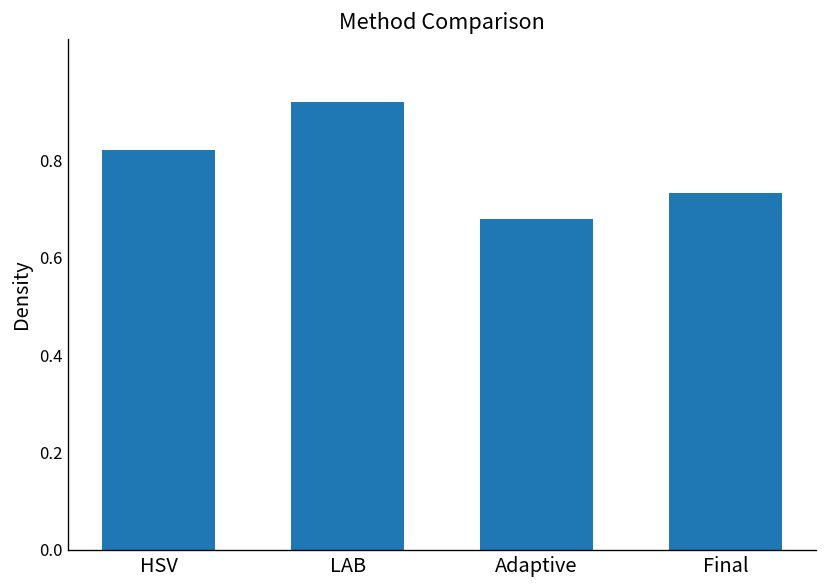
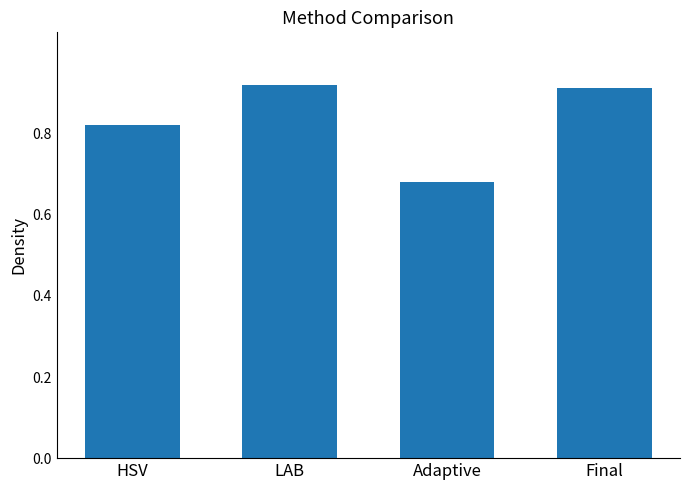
  {
    "HSV": 0.82,
    "LAB": 0.92,
    "Adaptive": 0.68,
-   "Final": 0.73
+   "Final": 0.91
  }
